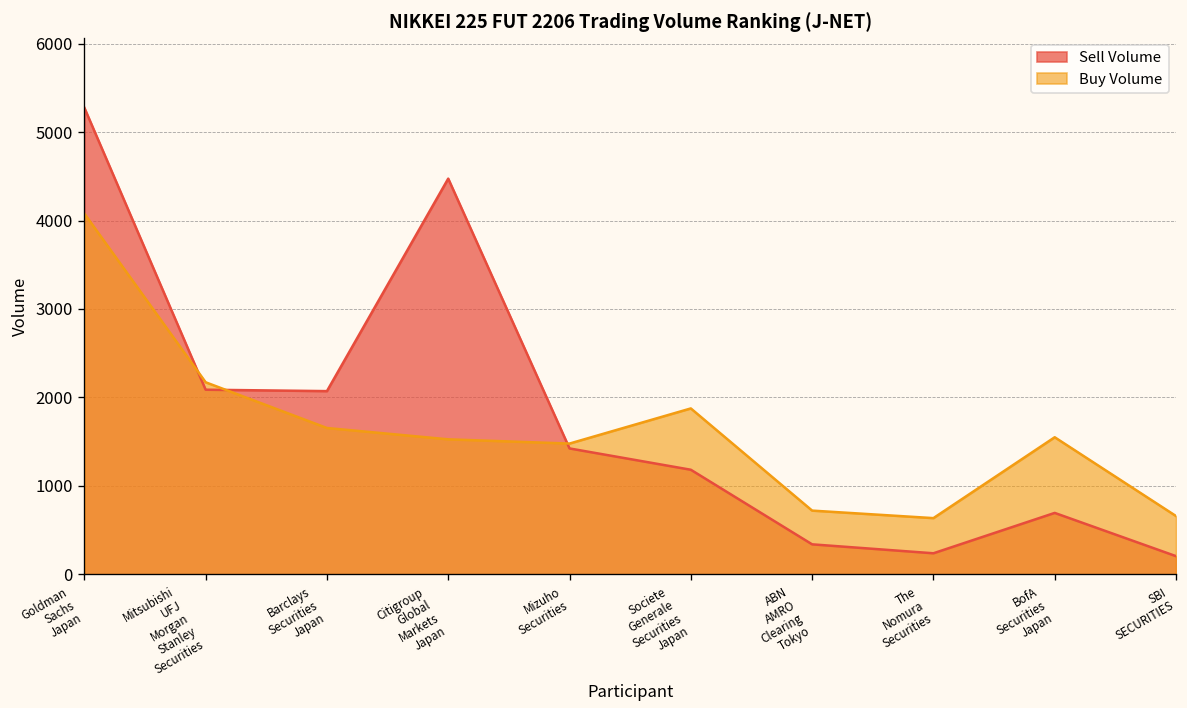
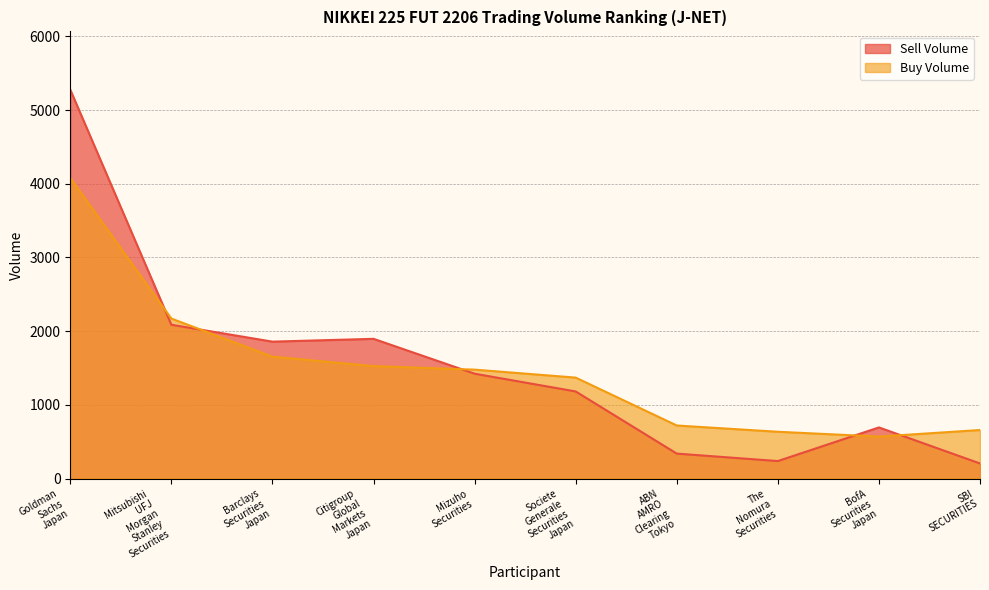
  {
    "Sell Volume": {
      "Goldman Sachs Japan": 5300,
      "Mitsubishi UFJ Morgan Stanley Securities": 2100,
-     "Barclays Securities Japan": 2100,
-     "Citigroup Global Markets Japan": 4500,
+     "Barclays Securities Japan": 1900,
+     "Citigroup Global Markets Japan": 1900,
      "Mizuho Securities": 1400,
      "Societe Generale Securities Japan": 1200,
      "ABN AMRO Clearing Tokyo": 300,
      "The Nomura Securities": 200,
      "BofA Securities Japan": 700,
      "SBI SECURITIES": 200
    },
    "Buy Volume": {
      "Goldman Sachs Japan": 4100,
      "Mitsubishi UFJ Morgan Stanley Securities": 2200,
      "Barclays Securities Japan": 1700,
      "Citigroup Global Markets Japan": 1500,
      "Mizuho Securities": 1500,
-     "Societe Generale Securities Japan": 1900,
+     "Societe Generale Securities Japan": 1400,
      "ABN AMRO Clearing Tokyo": 700,
      "The Nomura Securities": 600,
-     "BofA Securities Japan": 1500,
+     "BofA Securities Japan": 600,
      "SBI SECURITIES": 700
    }
  }
